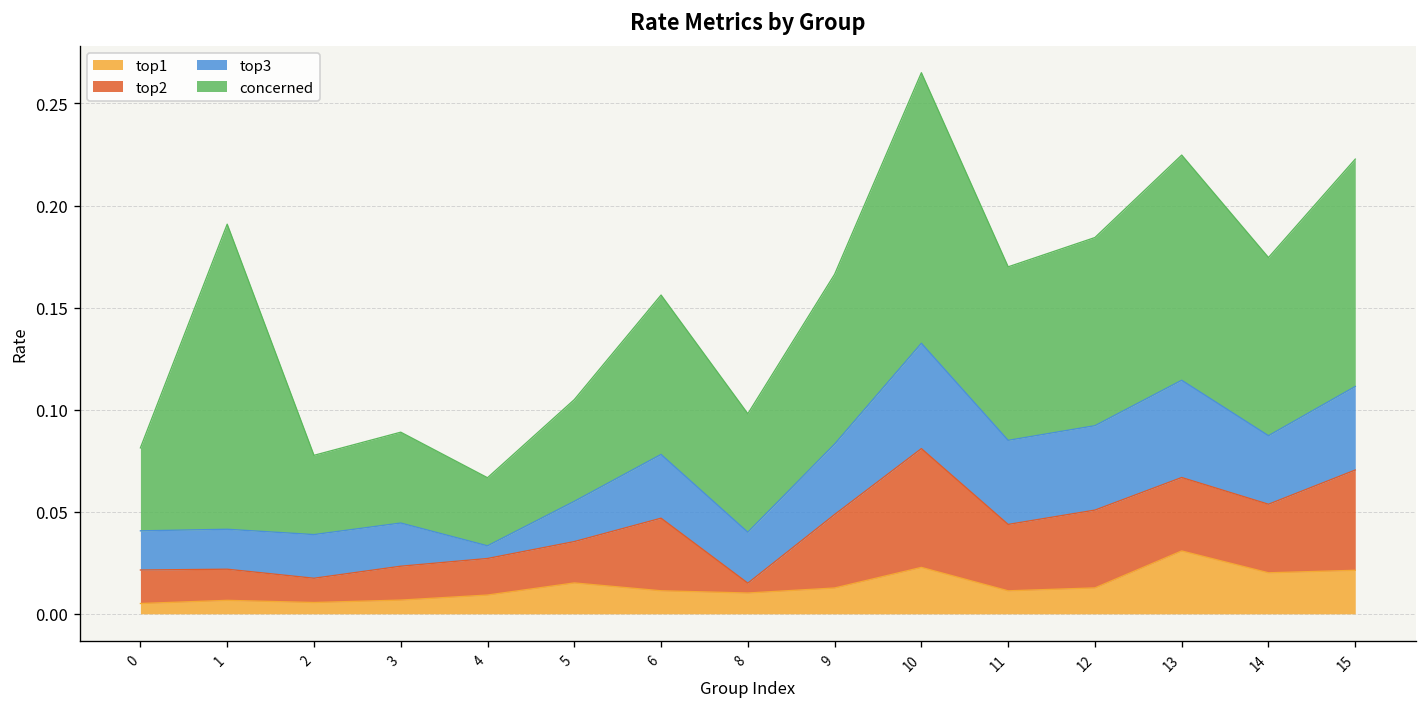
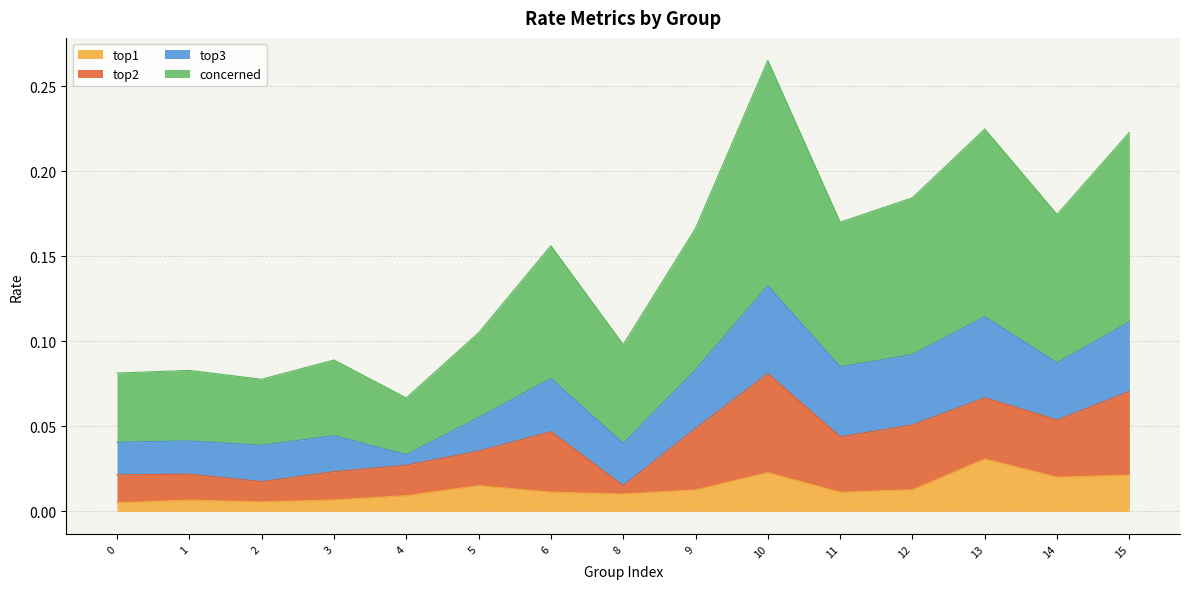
  {
    "top1": {
      "0": 0.005,
      "1": 0.007,
      "2": 0.006,
      "3": 0.007,
      "4": 0.009,
      "5": 0.015,
      "6": 0.011,
      "8": 0.010,
      "9": 0.013,
      "10": 0.023,
      "11": 0.011,
      "12": 0.013,
      "13": 0.031,
      "14": 0.020,
      "15": 0.021
    },
    "top2": {
      "0": 0.016,
      "1": 0.015,
      "2": 0.012,
      "3": 0.017,
      "4": 0.018,
      "5": 0.020,
      "6": 0.036,
      "8": 0.005,
      "9": 0.036,
      "10": 0.058,
      "11": 0.033,
      "12": 0.038,
      "13": 0.036,
      "14": 0.034,
      "15": 0.049
    },
    "top3": {
      "0": 0.019,
      "1": 0.020,
      "2": 0.021,
      "3": 0.021,
      "4": 0.006,
      "5": 0.020,
      "6": 0.031,
      "8": 0.025,
      "9": 0.034,
      "10": 0.052,
      "11": 0.041,
      "12": 0.041,
      "13": 0.048,
      "14": 0.034,
      "15": 0.041
    },
    "concerned": {
      "0": 0.041,
-     "1": 0.149,
+     "1": 0.041,
      "2": 0.039,
      "3": 0.044,
      "4": 0.033,
      "5": 0.050,
      "6": 0.078,
      "8": 0.058,
      "9": 0.083,
      "10": 0.133,
      "11": 0.085,
      "12": 0.092,
      "13": 0.110,
      "14": 0.087,
      "15": 0.111
    }
  }
